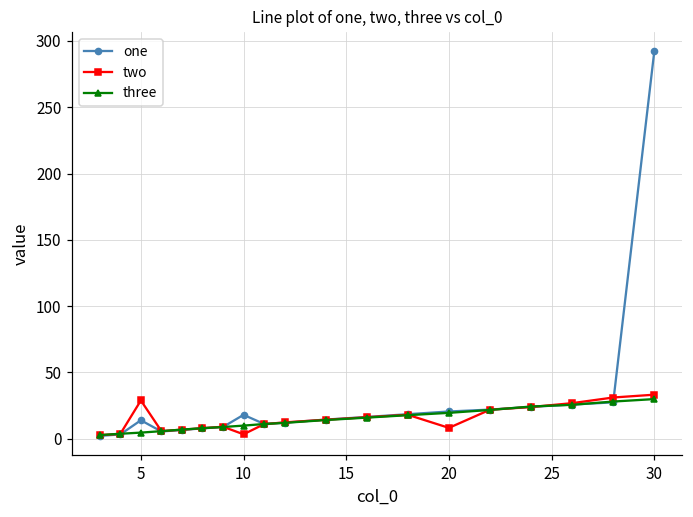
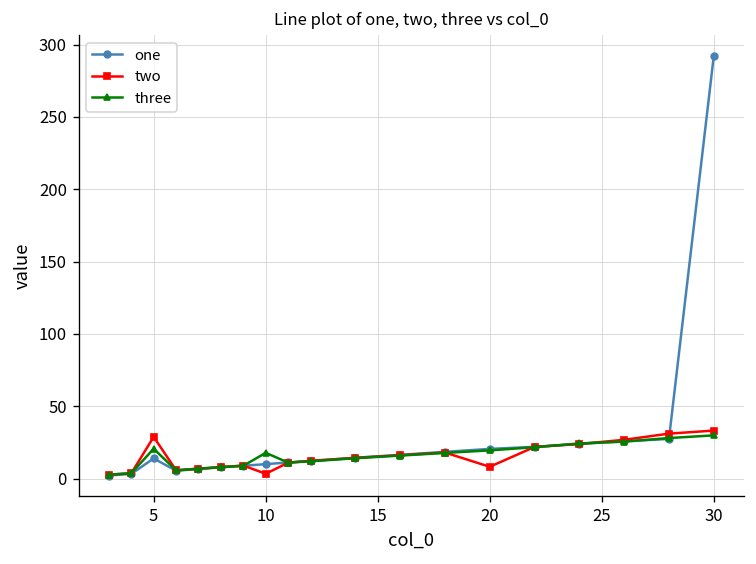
  {
    "one": {
      "5": 14,
-     "10": 18,
+     "10": 10,
      "30": 292
    },
    "two": {
      "5": 29,
      "10": 3,
      "20": 8,
      "30": 33
    },
    "three": {
-     "5": 5,
-     "10": 10,
+     "5": 21,
+     "10": 18,
      "30": 30
    }
  }
